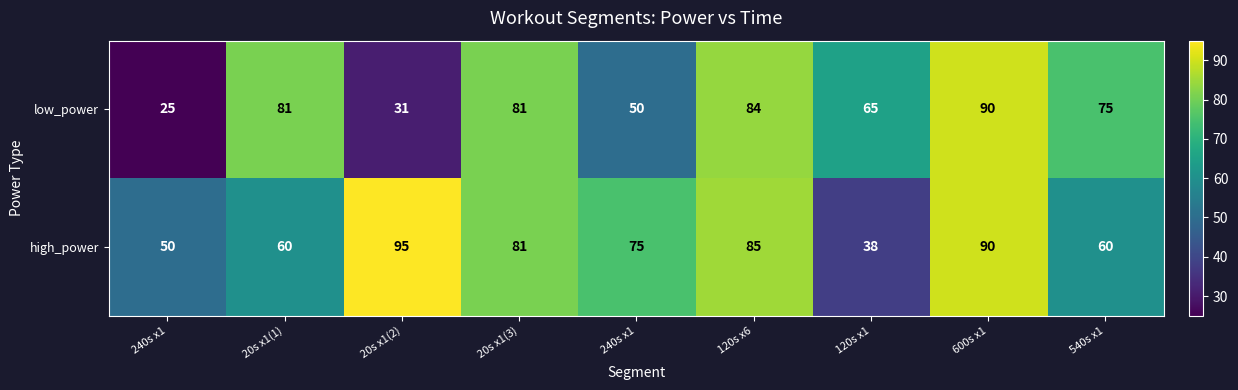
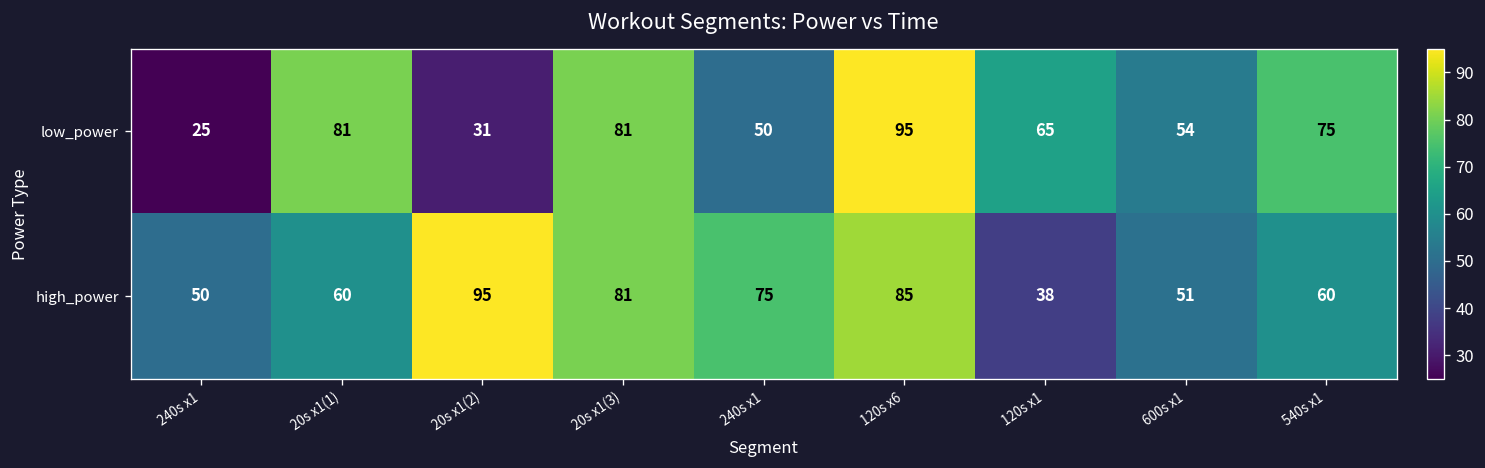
  {
    "low_power": {
      "20s x1(1)": 81,
      "20s x1(2)": 31,
      "20s x1(3)": 81,
-     "120s x6": 84,
+     "120s x6": 95,
      "120s x1": 65,
-     "600s x1": 90,
+     "600s x1": 54,
      "540s x1": 75
    },
    "high_power": {
      "20s x1(1)": 60,
      "20s x1(2)": 95,
      "20s x1(3)": 81,
      "120s x6": 85,
      "120s x1": 38,
-     "600s x1": 90,
+     "600s x1": 51,
      "540s x1": 60
    }
  }
